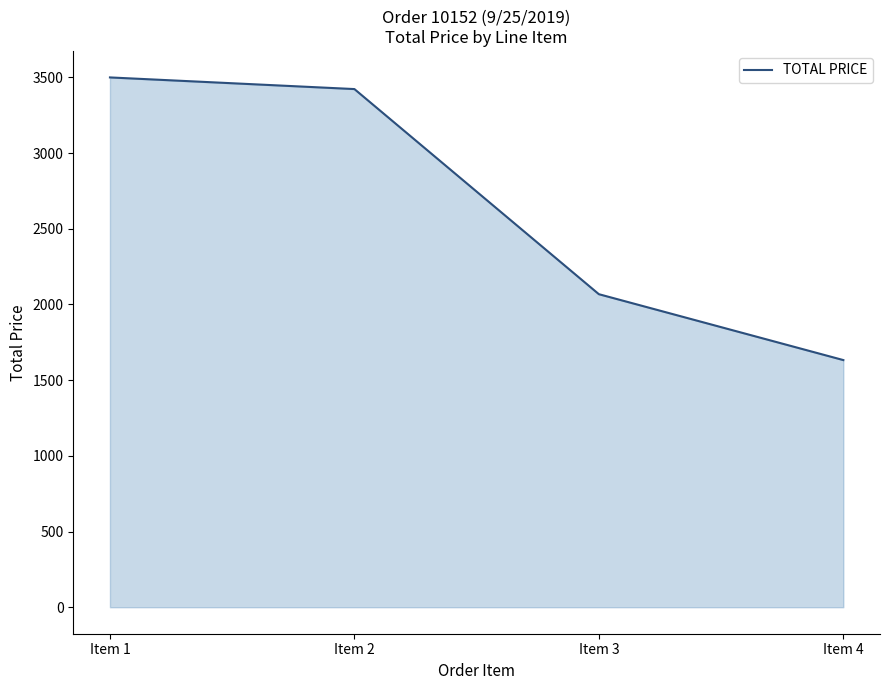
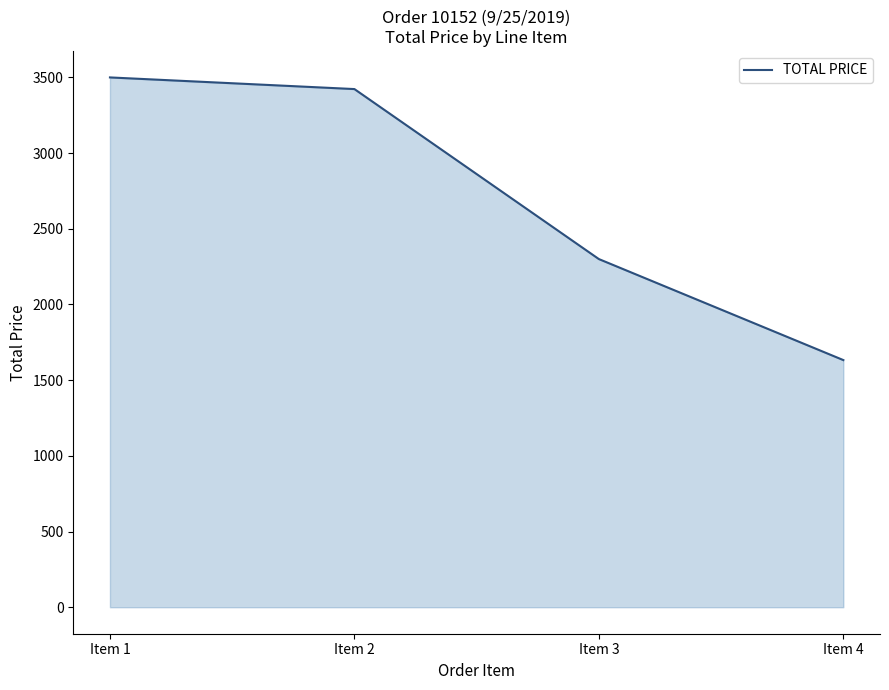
  {
    "Item 1": 3500,
    "Item 2": 3420,
-   "Item 3": 2070,
+   "Item 3": 2300,
    "Item 4": 1630
  }
